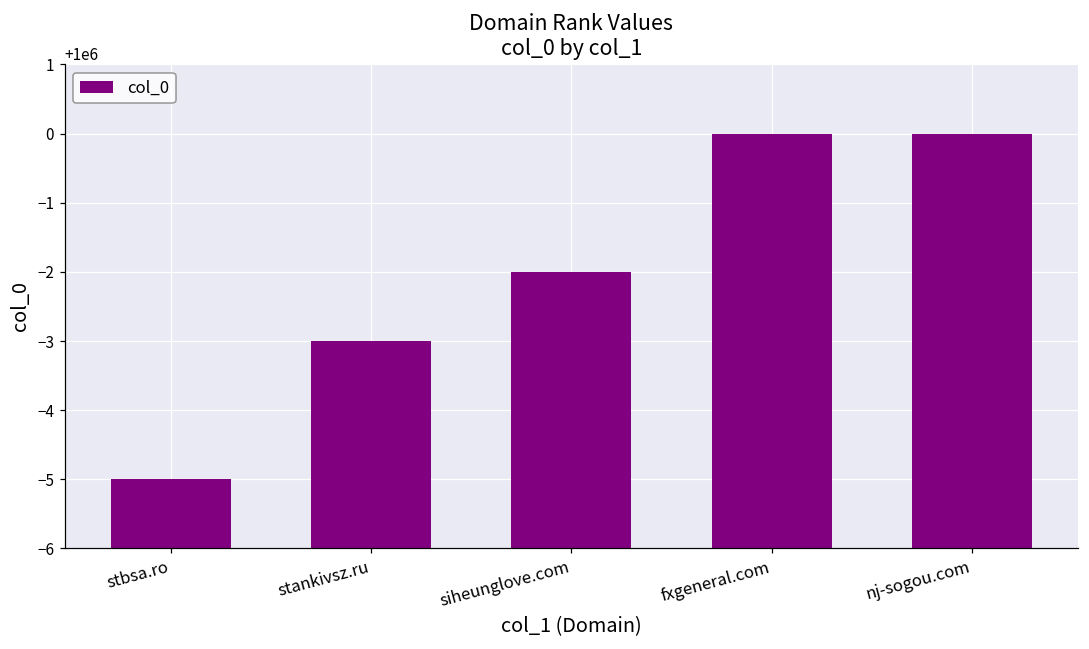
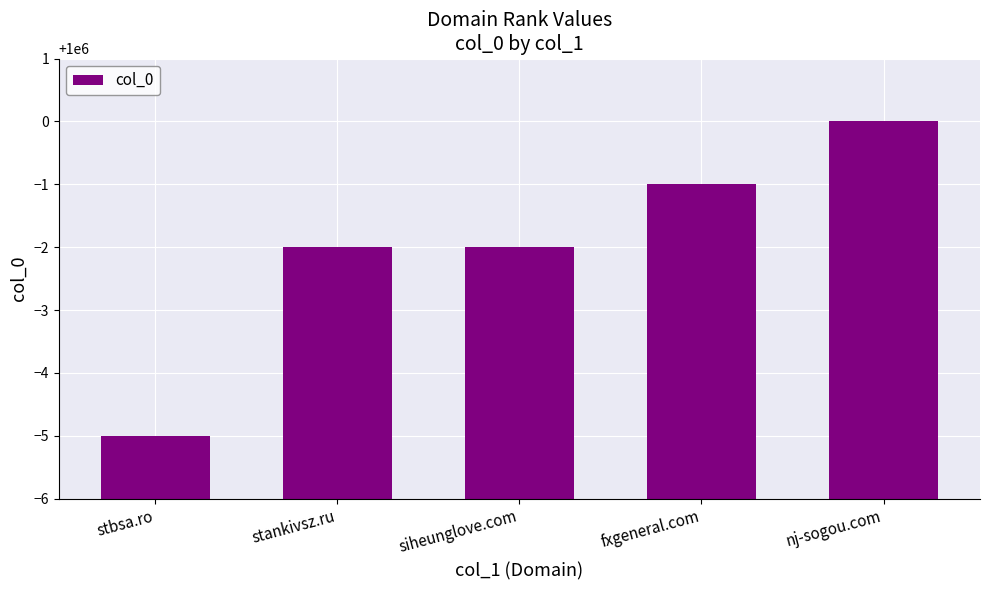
  {
    "stbsa.ro": 999995,
-   "stankivsz.ru": 999997,
+   "stankivsz.ru": 999998,
    "siheunglove.com": 999998,
-   "fxgeneral.com": 1000000,
+   "fxgeneral.com": 999999,
    "nj-sogou.com": 1000000
  }
